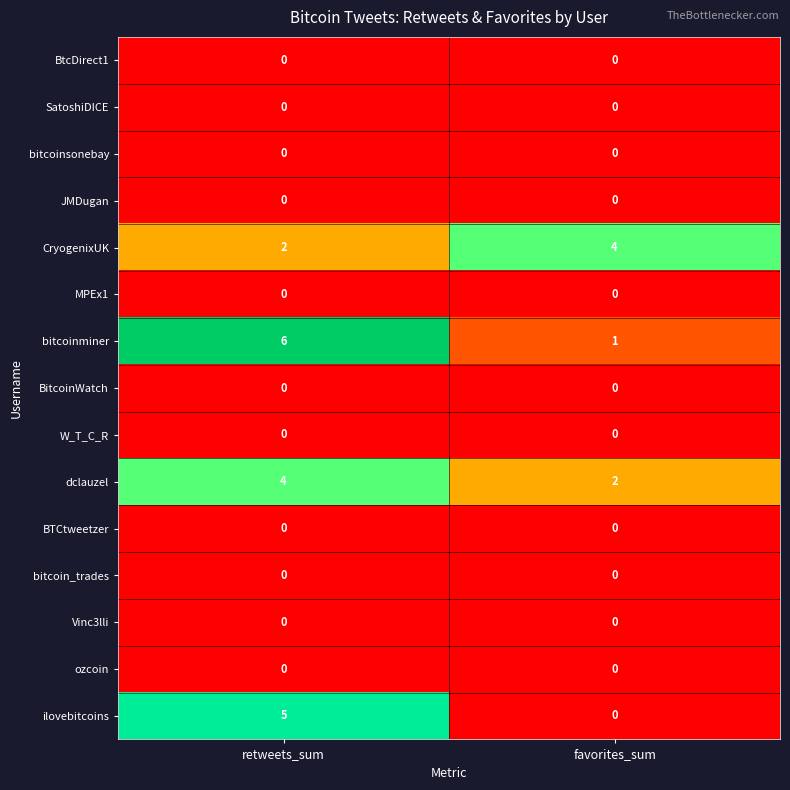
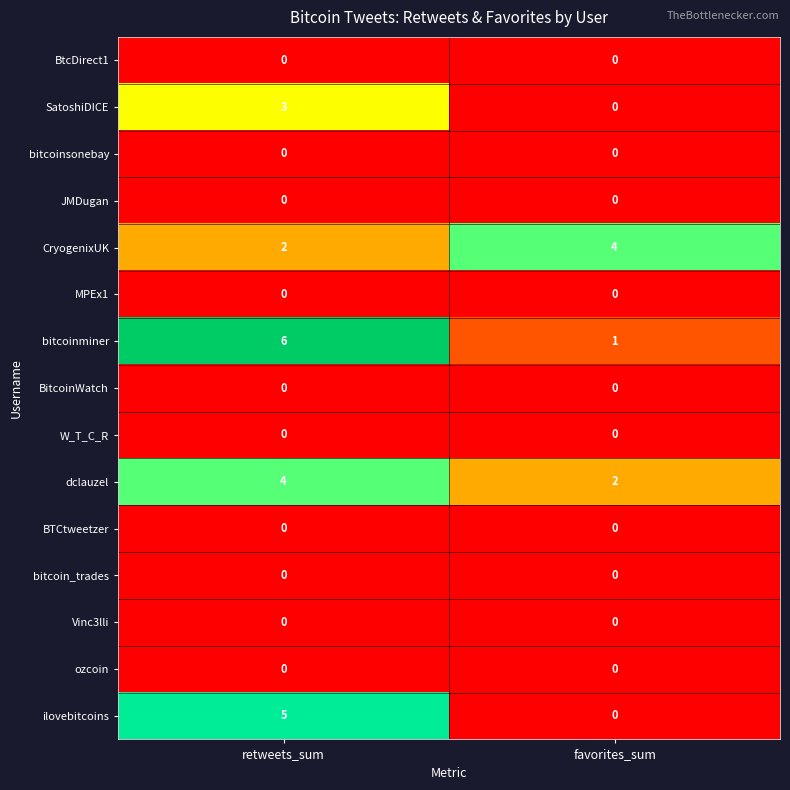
  {
    "BtcDirect1": {
      "retweets_sum": 0,
      "favorites_sum": 0
    },
    "SatoshiDICE": {
-     "retweets_sum": 0,
+     "retweets_sum": 3,
      "favorites_sum": 0
    },
    "bitcoinsonebay": {
      "retweets_sum": 0,
      "favorites_sum": 0
    },
    "JMDugan": {
      "retweets_sum": 0,
      "favorites_sum": 0
    },
    "CryogenixUK": {
      "retweets_sum": 2,
      "favorites_sum": 4
    },
    "MPEx1": {
      "retweets_sum": 0,
      "favorites_sum": 0
    },
    "bitcoinminer": {
      "retweets_sum": 6,
      "favorites_sum": 1
    },
    "BitcoinWatch": {
      "retweets_sum": 0,
      "favorites_sum": 0
    },
    "W_T_C_R": {
      "retweets_sum": 0,
      "favorites_sum": 0
    },
    "dclauzel": {
      "retweets_sum": 4,
      "favorites_sum": 2
    },
    "BTCtweetzer": {
      "retweets_sum": 0,
      "favorites_sum": 0
    },
    "bitcoin_trades": {
      "retweets_sum": 0,
      "favorites_sum": 0
    },
    "Vinc3lli": {
      "retweets_sum": 0,
      "favorites_sum": 0
    },
    "ozcoin": {
      "retweets_sum": 0,
      "favorites_sum": 0
    },
    "ilovebitcoins": {
      "retweets_sum": 5,
      "favorites_sum": 0
    }
  }
